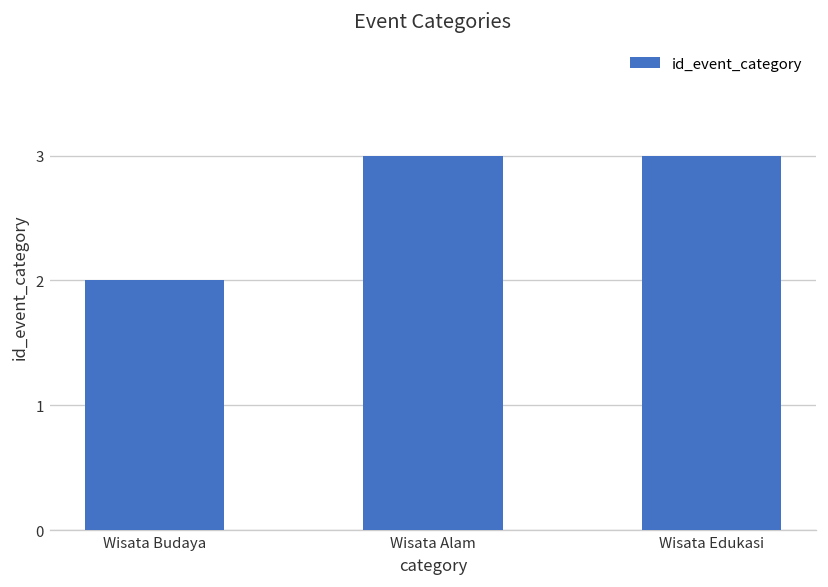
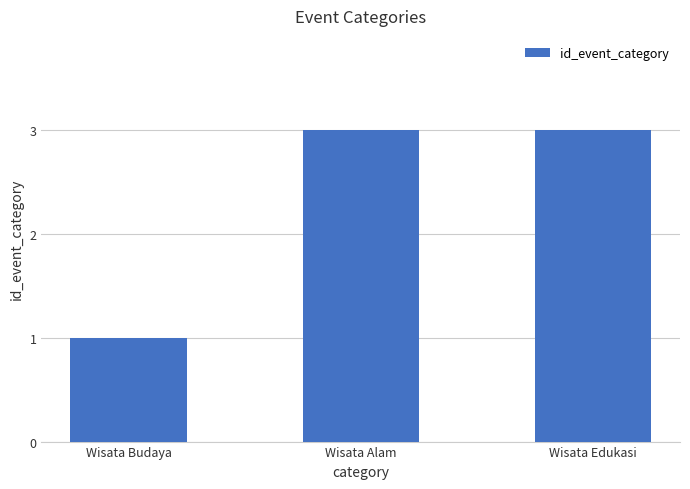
  {
-   "Wisata Budaya": 2,
+   "Wisata Budaya": 1,
    "Wisata Alam": 3,
    "Wisata Edukasi": 3
  }
